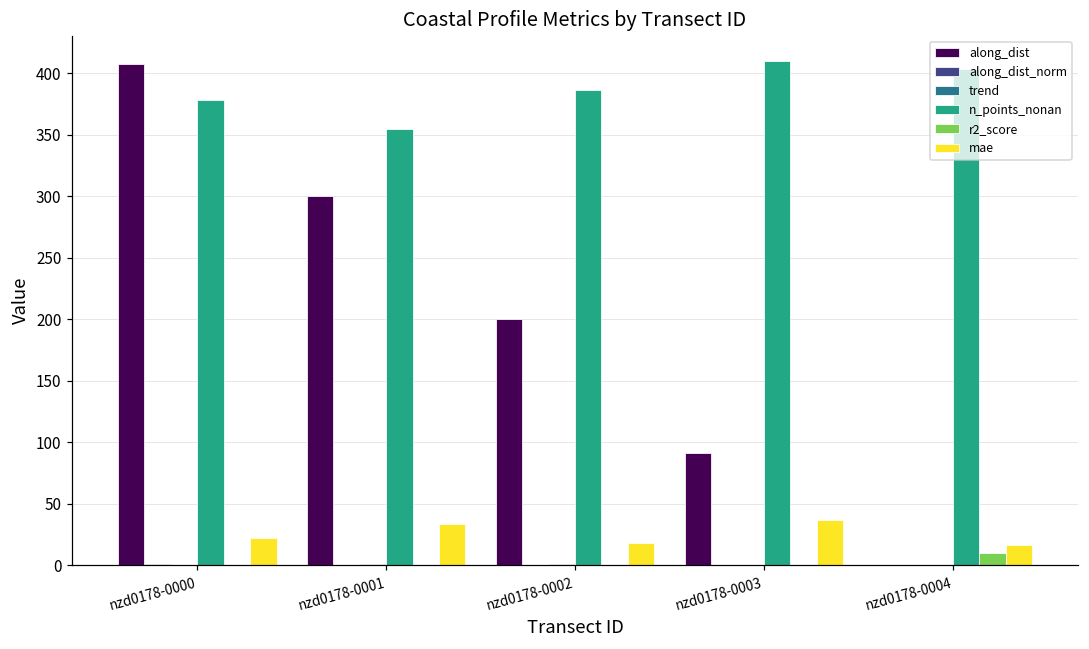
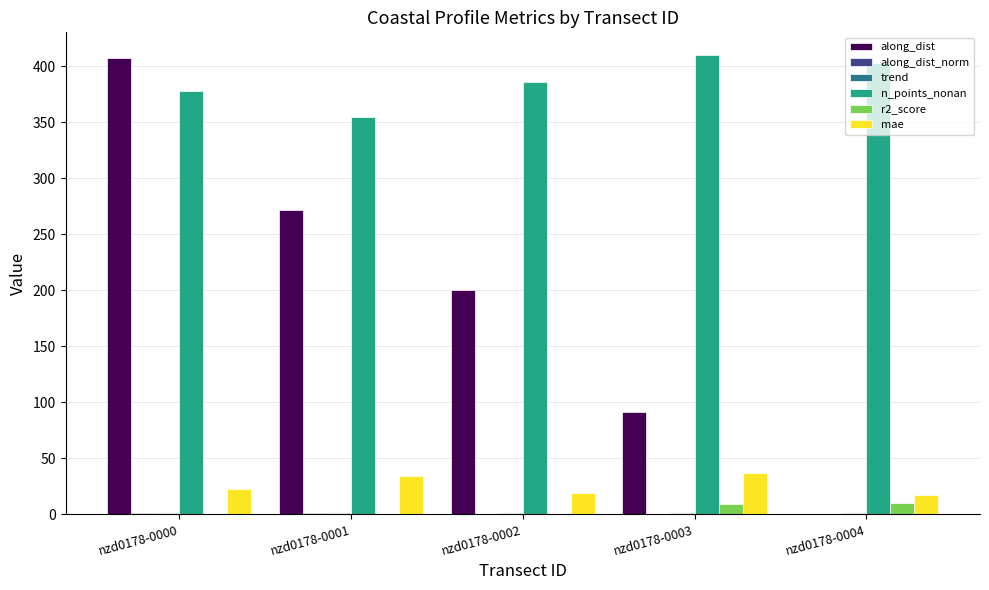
  {
    "along_dist": {
      "nzd0178-0000": 408,
-     "nzd0178-0001": 300,
+     "nzd0178-0001": 271,
      "nzd0178-0002": 200,
      "nzd0178-0003": 91,
      "nzd0178-0004": 0
    },
    "r2_score": {
-     "nzd0178-0003": 0,
+     "nzd0178-0003": 9,
      "nzd0178-0004": 10
    },
    "mae": {
      "nzd0178-0000": 22,
      "nzd0178-0001": 34,
      "nzd0178-0002": 18,
      "nzd0178-0003": 37,
      "nzd0178-0004": 17
    }
  }
